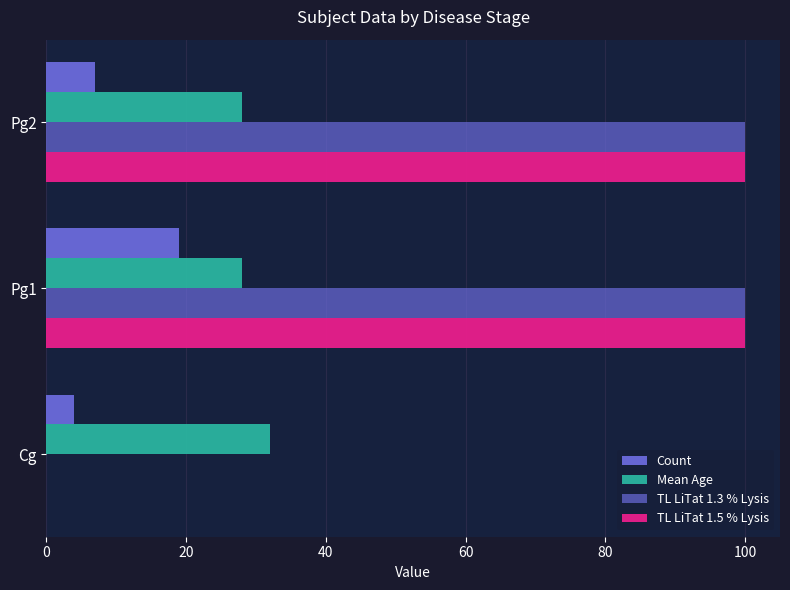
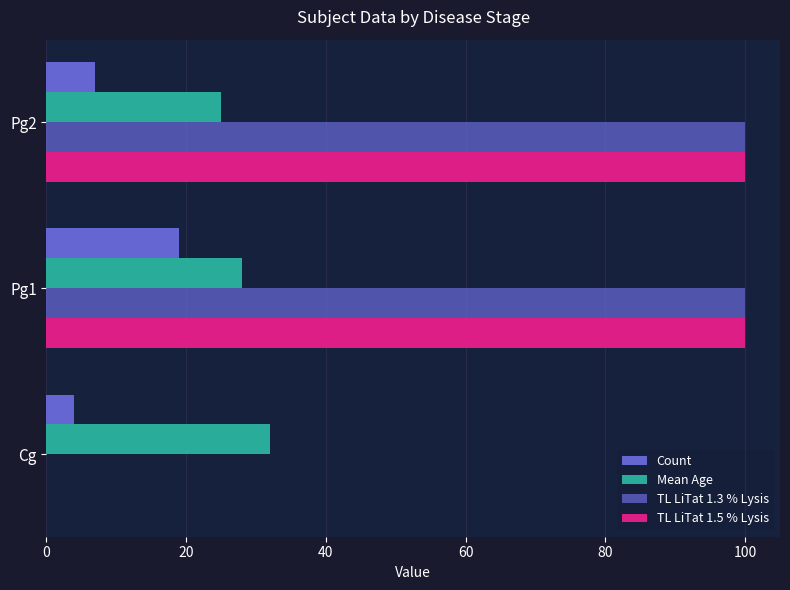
  {
    "Mean Age": {
-     "Pg2": 28,
+     "Pg2": 25,
      "Pg1": 28,
      "Cg": 32
    },
    "TL LiTat 1.5 % Lysis": {
      "Pg2": 100,
      "Pg1": 100,
      "Cg": 0
    }
  }
